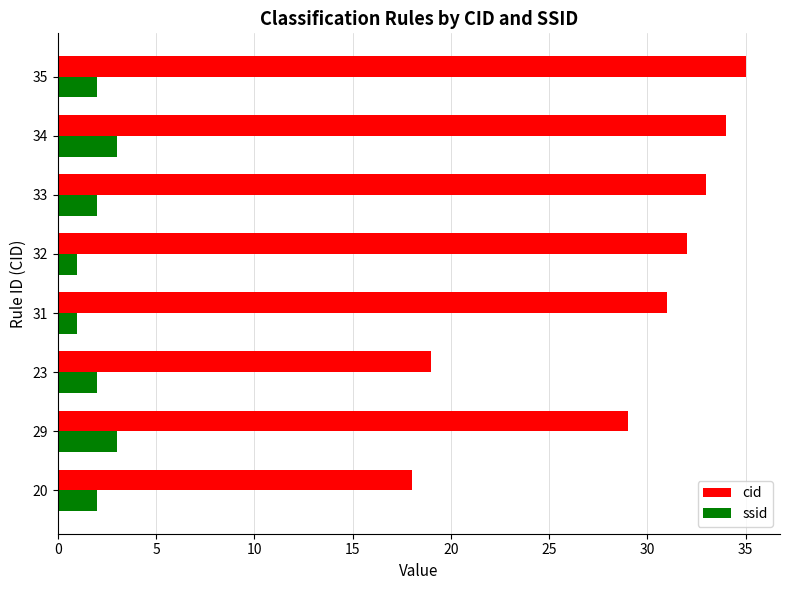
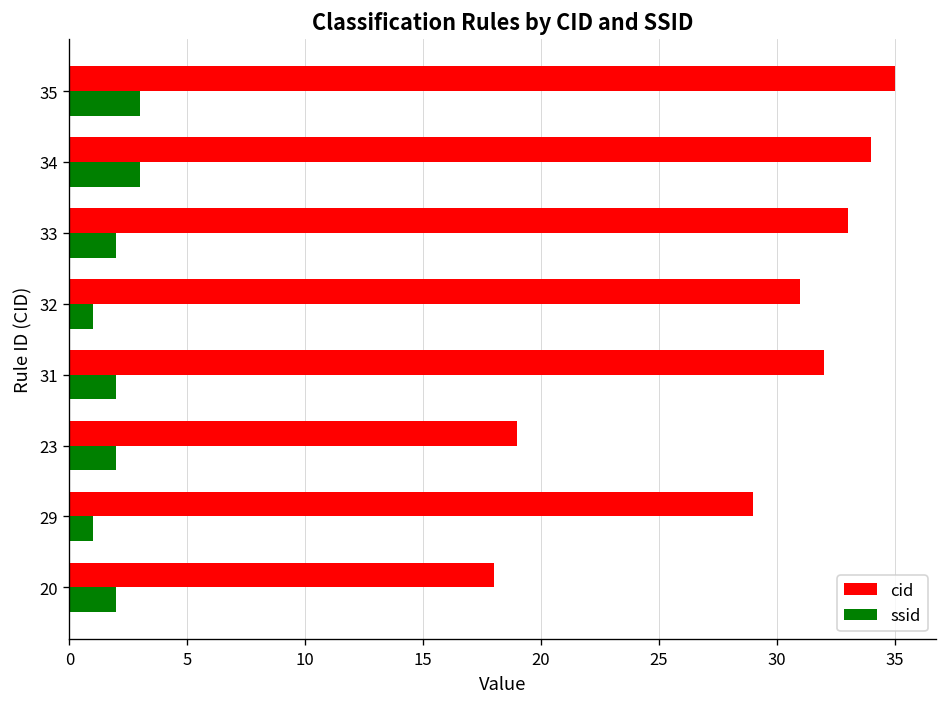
  {
    "cid": {
      "35": 35,
      "34": 34,
      "33": 33,
-     "32": 32,
-     "31": 31,
+     "32": 31,
+     "31": 32,
      "23": 19,
      "29": 29,
      "20": 18
    },
    "ssid": {
-     "35": 2,
+     "35": 3,
      "34": 3,
      "33": 2,
      "32": 1,
-     "31": 1,
+     "31": 2,
      "23": 2,
-     "29": 3,
+     "29": 1,
      "20": 2
    }
  }
